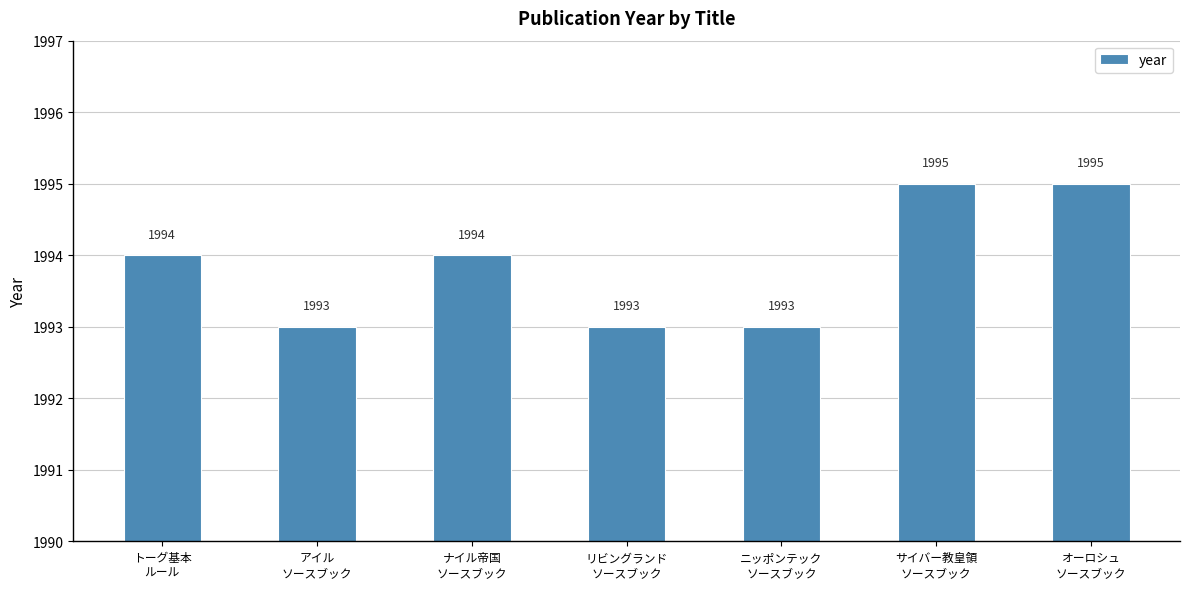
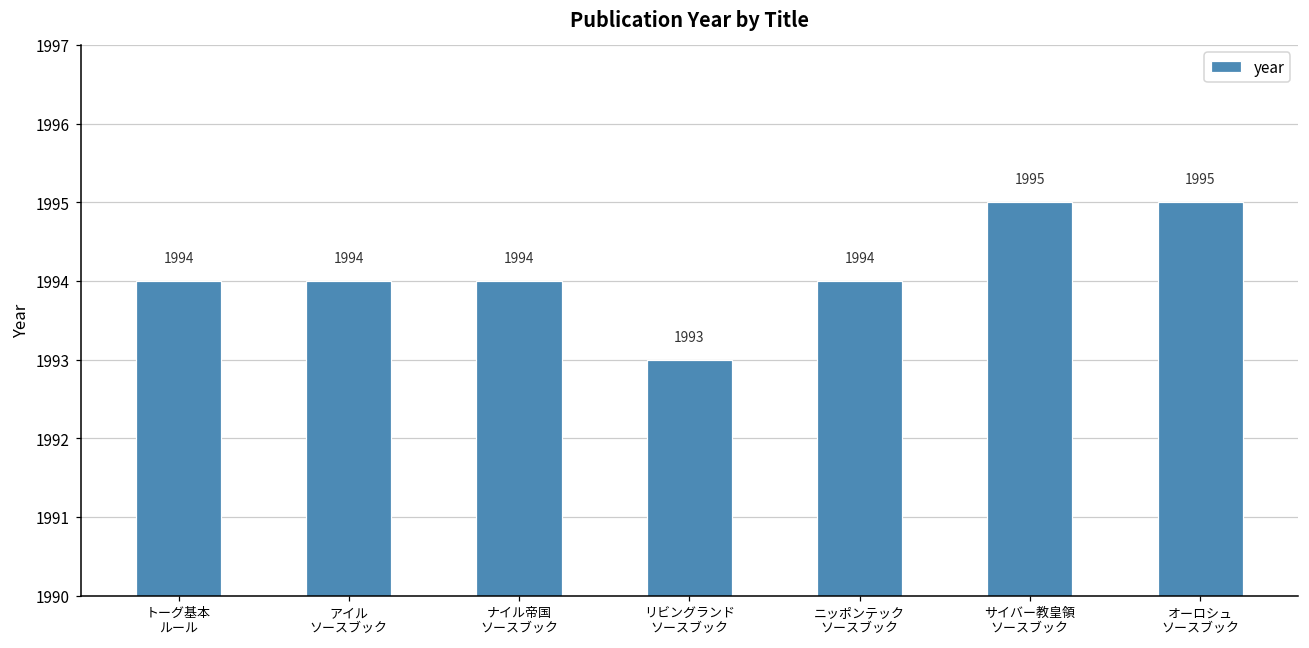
  {
    "トーグ基本 ルール": 1994,
-   "アイル ソースブック": 1993,
+   "アイル ソースブック": 1994,
    "ナイル帝国 ソースブック": 1994,
    "リビングランド ソースブック": 1993,
-   "ニッポンテック ソースブック": 1993,
+   "ニッポンテック ソースブック": 1994,
    "サイバー教皇領 ソースブック": 1995,
    "オーロシュ ソースブック": 1995
  }
